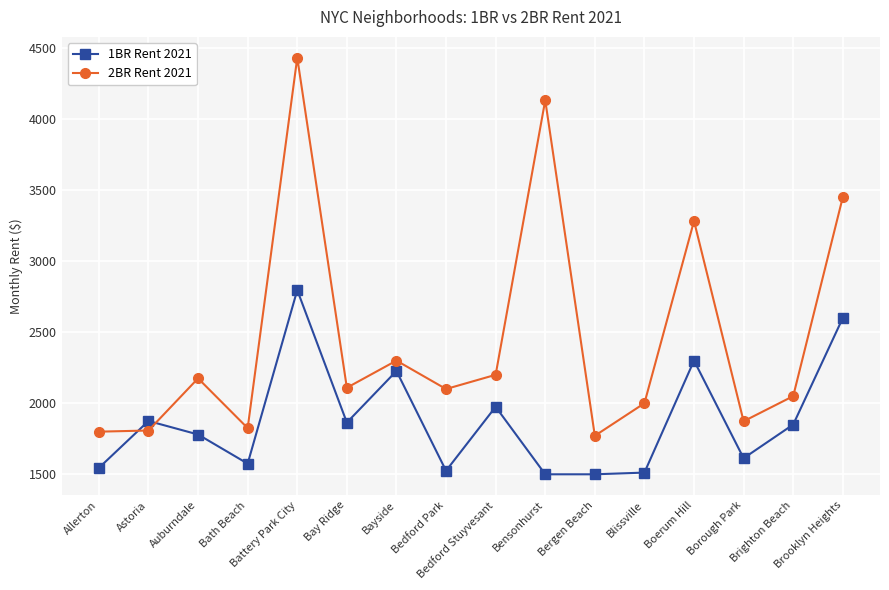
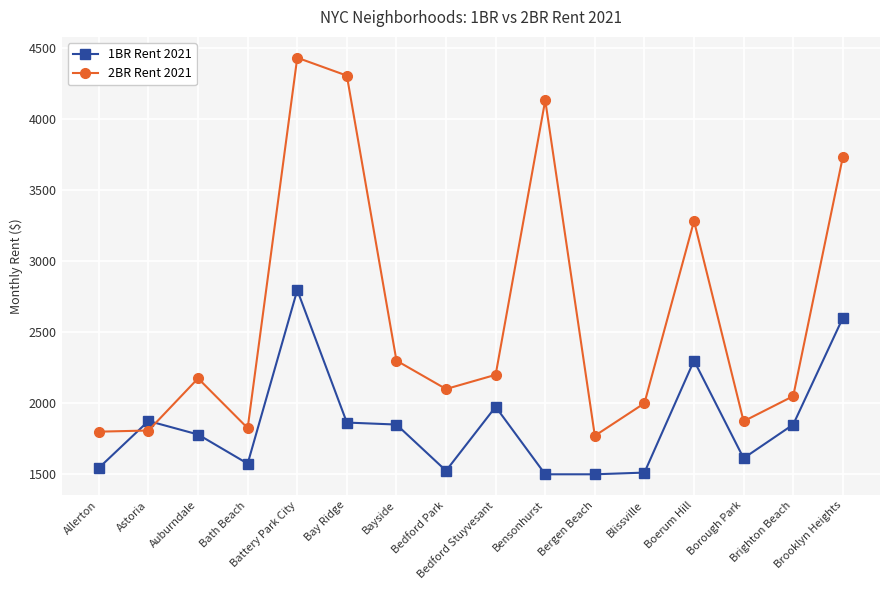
  {
    "1BR Rent 2021": {
      "Allerton": 1550,
      "Astoria": 1880,
      "Auburndale": 1780,
      "Bath Beach": 1580,
      "Battery Park City": 2800,
      "Bay Ridge": 1860,
-     "Bayside": 2230,
+     "Bayside": 1850,
      "Bedford Park": 1530,
      "Bedford Stuyvesant": 1980,
      "Bensonhurst": 1500,
      "Bergen Beach": 1500,
      "Blissville": 1510,
      "Boerum Hill": 2300,
      "Borough Park": 1610,
      "Brighton Beach": 1850,
      "Brooklyn Heights": 2600
    },
    "2BR Rent 2021": {
      "Allerton": 1800,
      "Astoria": 1810,
      "Auburndale": 2180,
      "Bath Beach": 1830,
      "Battery Park City": 4430,
-     "Bay Ridge": 2110,
+     "Bay Ridge": 4310,
      "Bayside": 2300,
      "Bedford Park": 2100,
      "Bedford Stuyvesant": 2200,
      "Bensonhurst": 4130,
      "Bergen Beach": 1770,
      "Blissville": 2000,
      "Boerum Hill": 3280,
      "Borough Park": 1870,
      "Brighton Beach": 2050,
-     "Brooklyn Heights": 3450
+     "Brooklyn Heights": 3730
    }
  }
